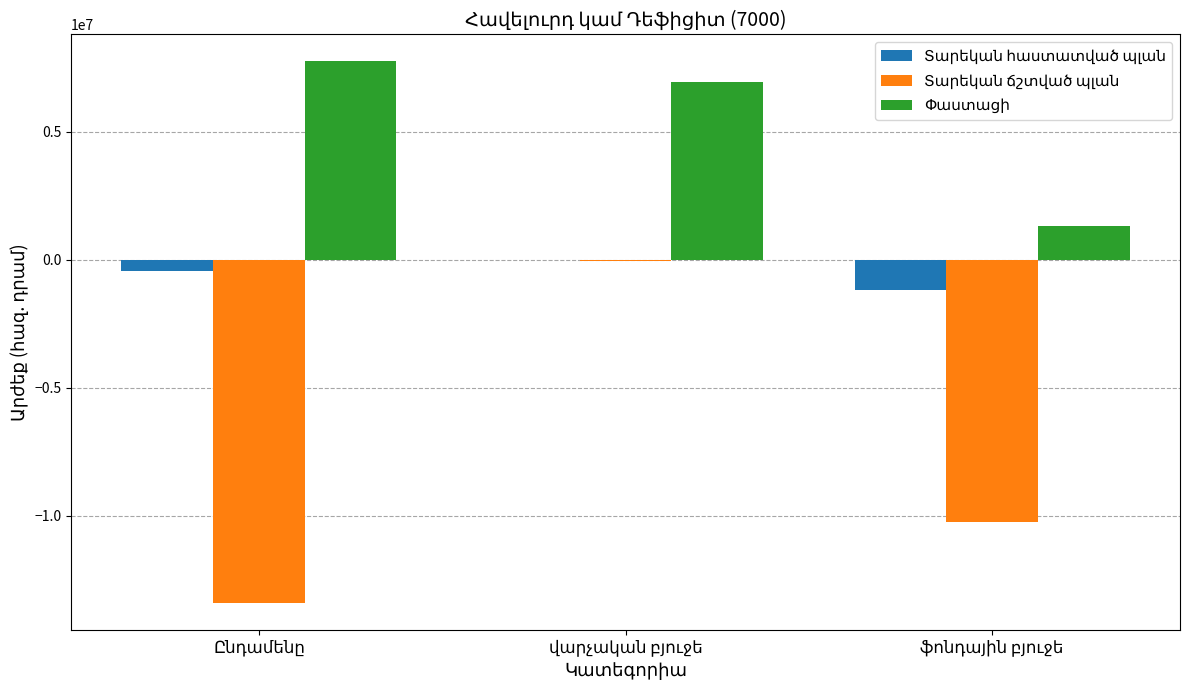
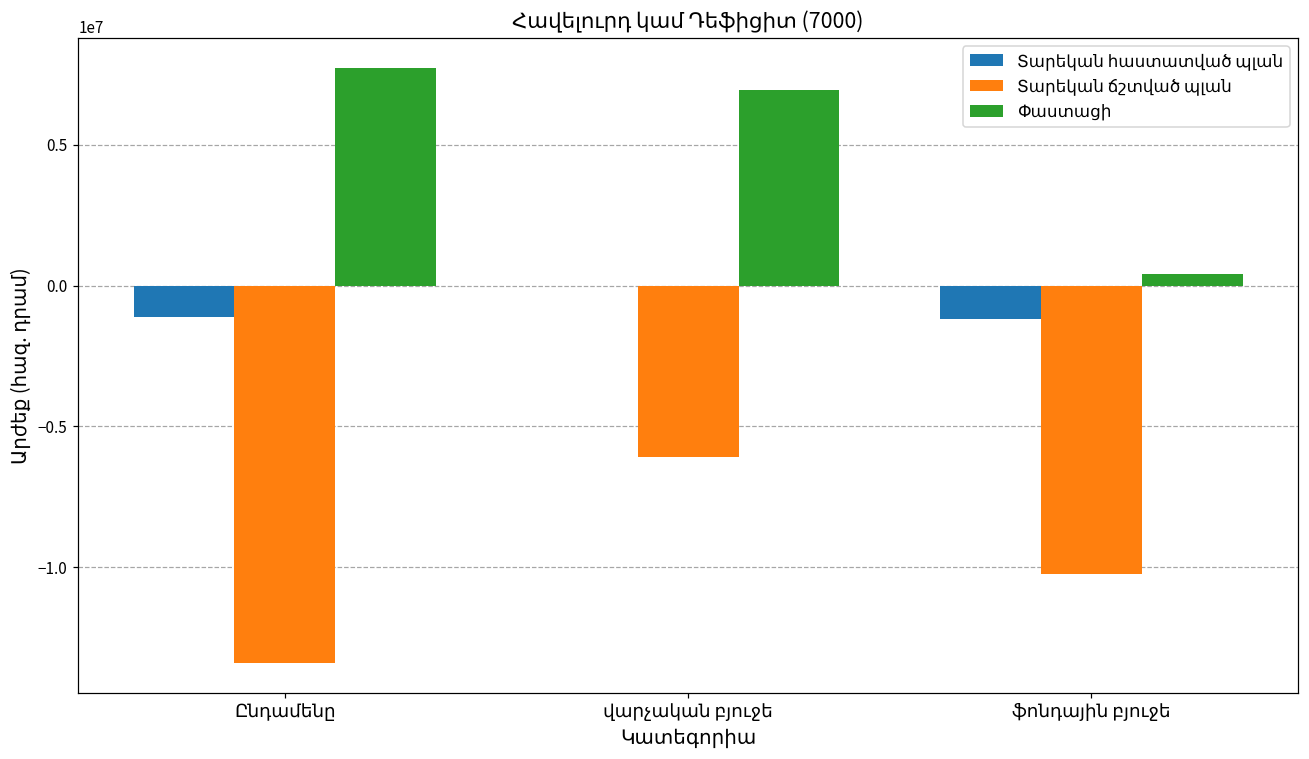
  {
    "Տարեկան հաստատված պլան": {
-     "Ընդամենը": -400000,
+     "Ընդամենը": -1100000,
      "վարչական բյուջե": 0,
      "ֆոնդային բյուջե": -1200000
    },
    "Տարեկան ճշտված պլան": {
      "Ընդամենը": -13400000,
-     "վարչական բյուջե": 0,
+     "վարչական բյուջե": -6100000,
      "ֆոնդային բյուջե": -10300000
    },
    "Փաստացի": {
      "Ընդամենը": 7800000,
      "վարչական բյուջե": 7000000,
-     "ֆոնդային բյուջե": 1300000
+     "ֆոնդային բյուջե": 400000
    }
  }
